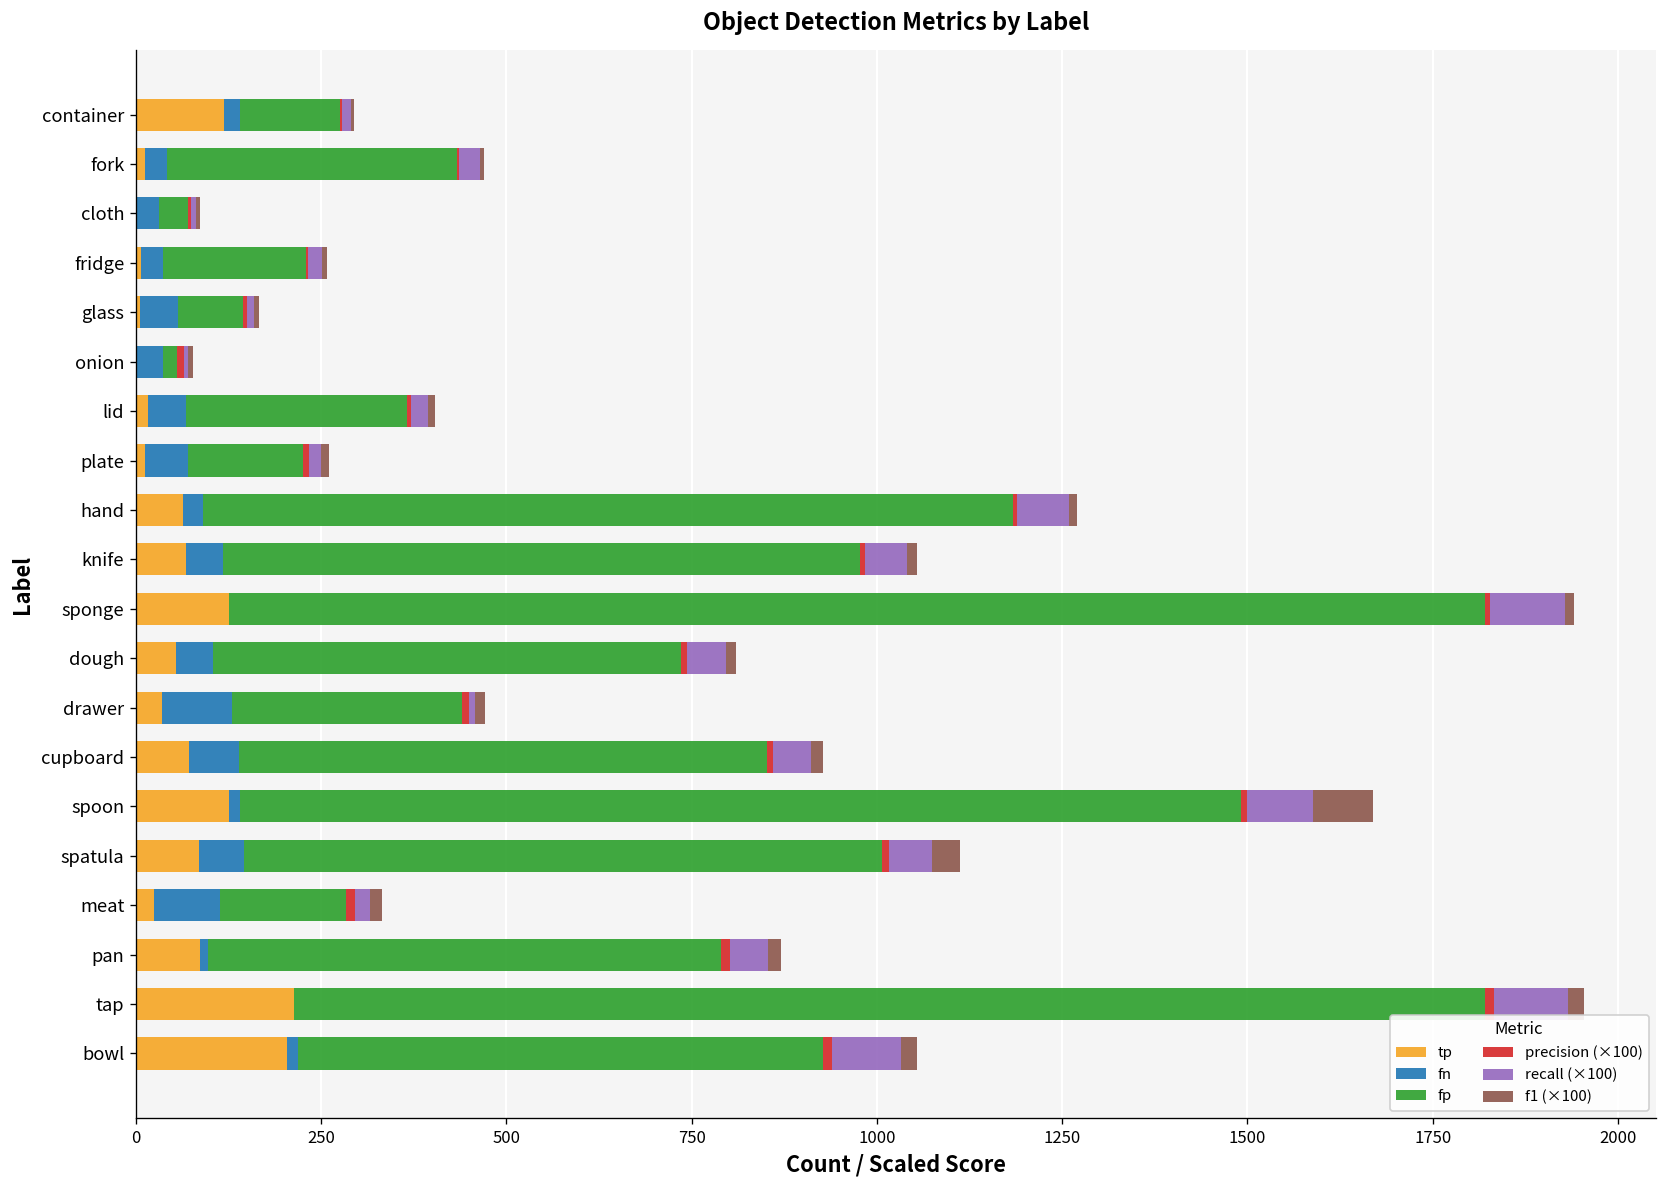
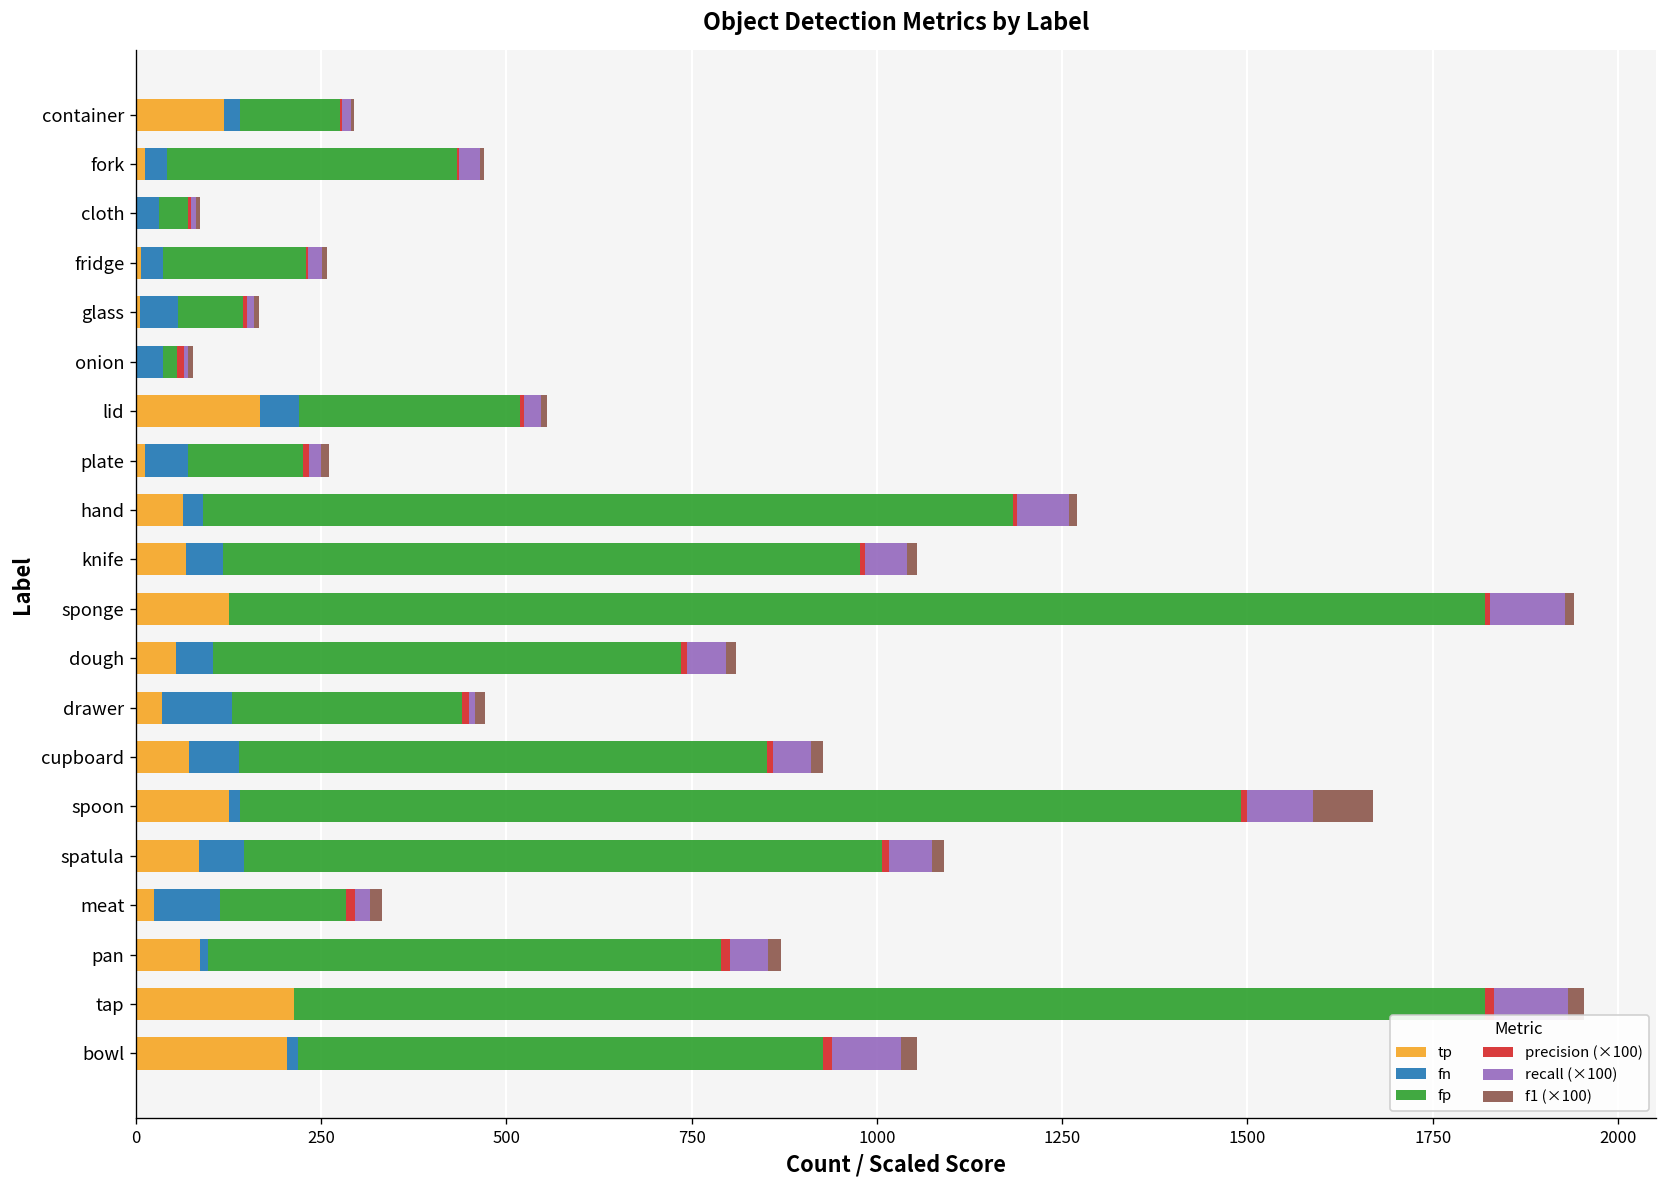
  {
    "tp": {
      "container": 120,
      "fork": 10,
      "fridge": 10,
      "glass": 10,
-     "lid": 20,
+     "lid": 170,
      "plate": 10,
      "hand": 60,
      "knife": 70,
      "sponge": 130,
      "dough": 50,
      "drawer": 40,
      "cupboard": 70,
      "spoon": 130,
      "spatula": 90,
      "meat": 20,
      "pan": 90,
      "tap": 210,
      "bowl": 200
    },
    "fn": {
      "container": 20,
      "fork": 30,
      "cloth": 30,
      "fridge": 30,
      "glass": 50,
      "onion": 30,
      "lid": 50,
      "plate": 60,
      "hand": 30,
      "knife": 50,
      "sponge": 0,
      "dough": 50,
      "drawer": 100,
      "cupboard": 70,
      "spoon": 20,
      "spatula": 60,
      "meat": 90,
      "pan": 10,
      "tap": 0,
      "bowl": 20
    },
    "fp": {
      "container": 140,
      "fork": 390,
      "cloth": 40,
      "fridge": 190,
      "glass": 90,
      "onion": 20,
      "lid": 300,
      "plate": 160,
      "hand": 1090,
      "knife": 860,
      "sponge": 1700,
      "dough": 630,
      "drawer": 310,
      "cupboard": 710,
      "spoon": 1350,
      "spatula": 860,
      "meat": 170,
      "pan": 690,
      "tap": 1610,
      "bowl": 710
    },
    "precision (×100)": {
      "cloth": 0,
      "glass": 10,
      "onion": 10,
      "lid": 10,
      "plate": 10,
      "hand": 10,
      "knife": 10,
      "sponge": 10,
      "dough": 10,
      "drawer": 10,
      "cupboard": 10,
      "spoon": 10,
      "spatula": 10,
      "meat": 10,
      "pan": 10,
      "tap": 10,
      "bowl": 10
    },
    "recall (×100)": {
      "container": 10,
      "fork": 30,
      "cloth": 10,
      "fridge": 20,
      "glass": 10,
      "onion": 10,
      "lid": 20,
      "plate": 20,
      "hand": 70,
      "knife": 60,
      "sponge": 100,
      "dough": 50,
      "drawer": 10,
      "cupboard": 50,
      "spoon": 90,
      "spatula": 60,
      "meat": 20,
      "pan": 50,
      "tap": 100,
      "bowl": 90
    },
    "f1 (×100)": {
      "fork": 10,
      "cloth": 10,
      "fridge": 10,
      "glass": 10,
      "onion": 10,
      "lid": 10,
      "plate": 10,
      "hand": 10,
      "knife": 10,
      "sponge": 10,
      "dough": 10,
      "drawer": 10,
      "cupboard": 20,
      "spoon": 80,
-     "spatula": 40,
+     "spatula": 20,
      "meat": 20,
      "pan": 20,
      "tap": 20,
      "bowl": 20
    }
  }
